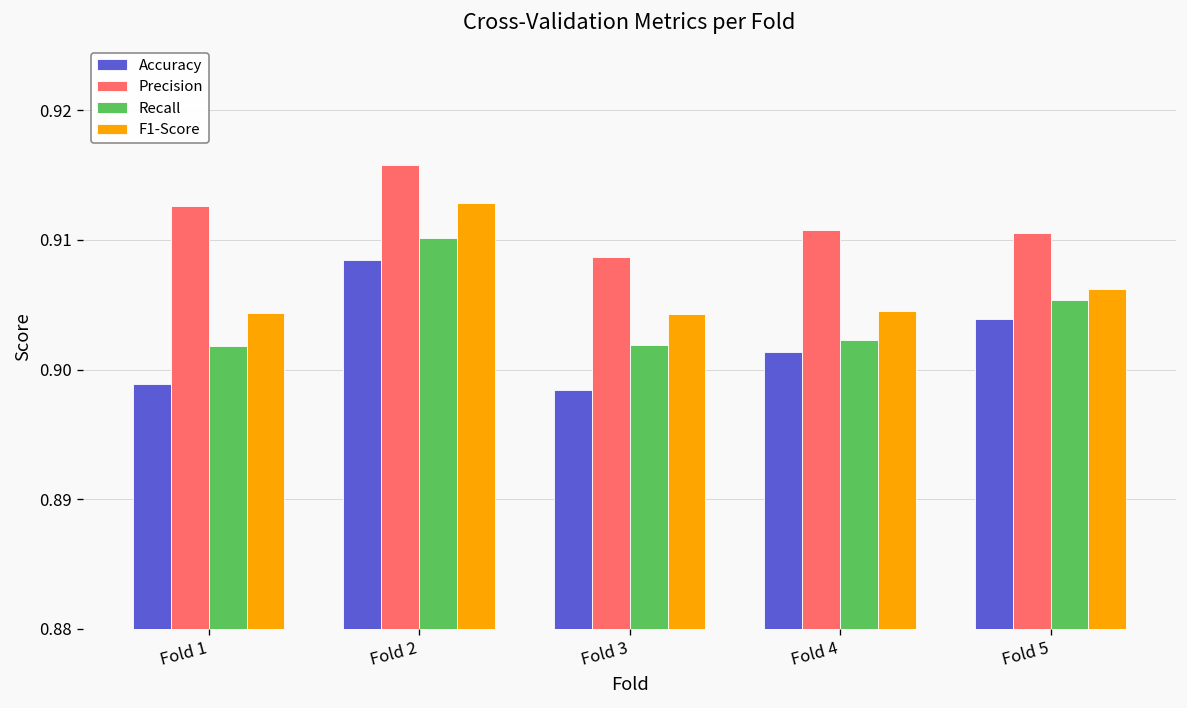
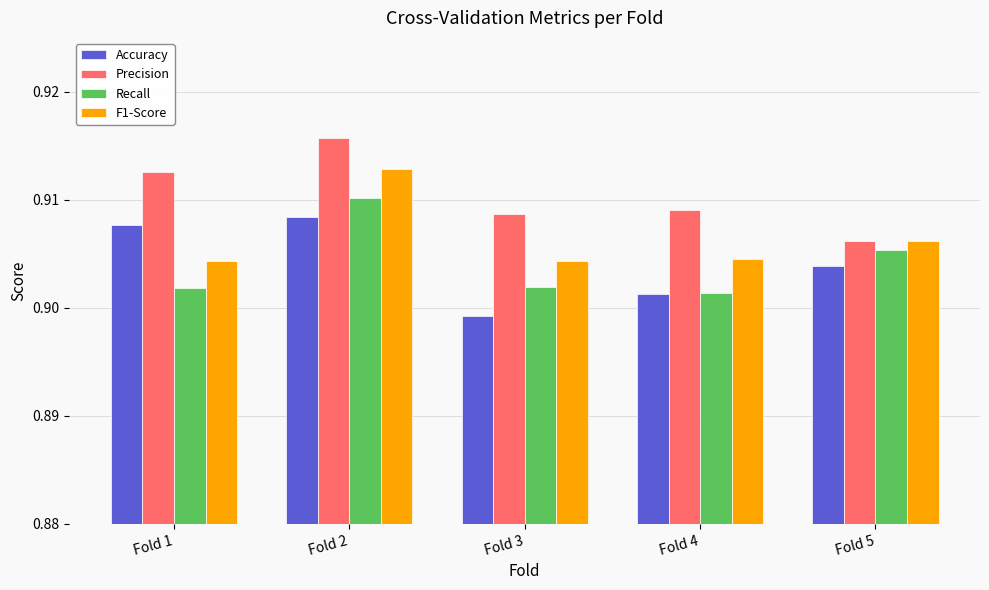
  {
    "Accuracy": {
-     "Fold 1": 0.8989,
+     "Fold 1": 0.9076,
      "Fold 2": 0.9084,
-     "Fold 3": 0.8984,
+     "Fold 3": 0.8993,
      "Fold 4": 0.9013,
      "Fold 5": 0.9039
    },
    "Precision": {
      "Fold 1": 0.9126,
      "Fold 2": 0.9158,
      "Fold 3": 0.9087,
-     "Fold 4": 0.9108,
-     "Fold 5": 0.9105
+     "Fold 4": 0.9091,
+     "Fold 5": 0.9062
    },
    "Recall": {
      "Fold 1": 0.9018,
      "Fold 2": 0.9102,
      "Fold 3": 0.9019,
-     "Fold 4": 0.9023,
+     "Fold 4": 0.9014,
      "Fold 5": 0.9054
    },
    "F1-Score": {
      "Fold 1": 0.9044,
      "Fold 2": 0.9128,
      "Fold 3": 0.9043,
      "Fold 4": 0.9045,
      "Fold 5": 0.9062
    }
  }
